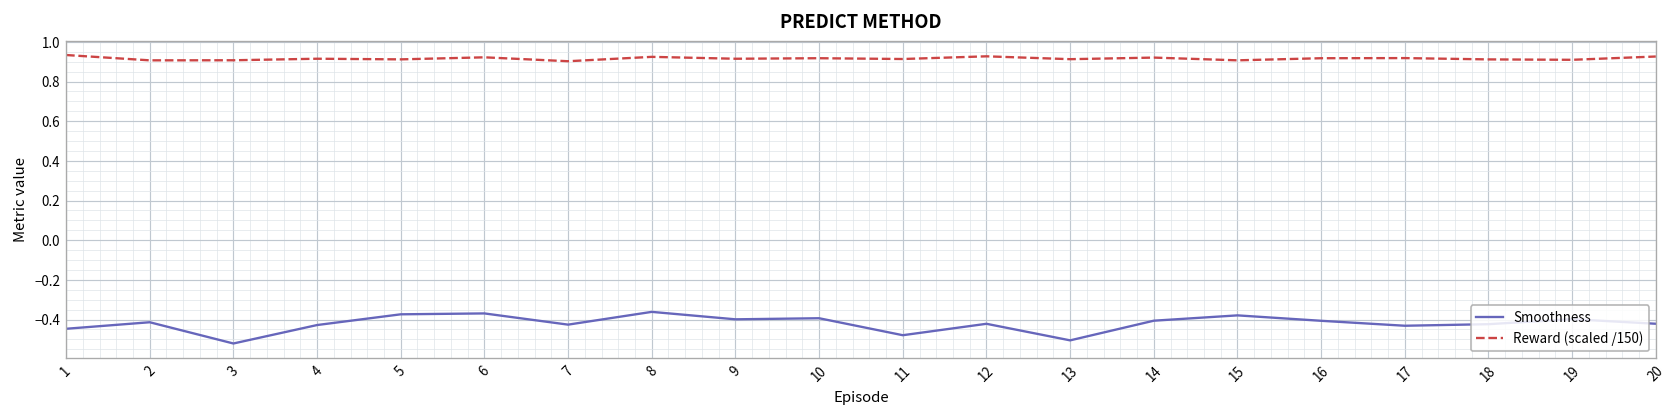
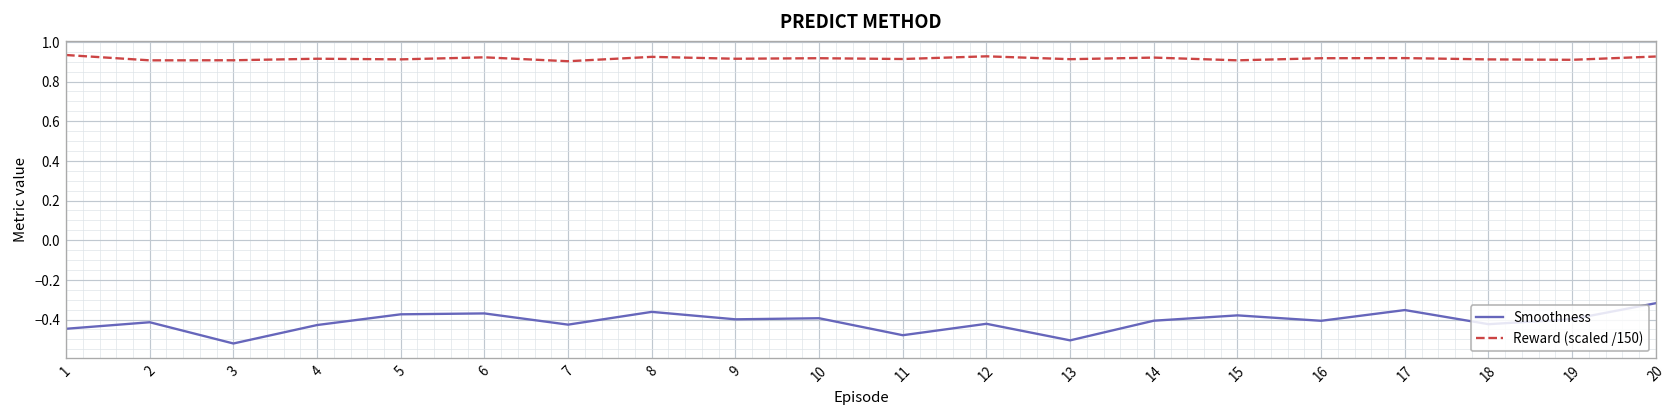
  {
    "Smoothness": {
      "1": -0.45,
      "2": -0.41,
      "3": -0.52,
      "4": -0.43,
      "5": -0.37,
      "6": -0.37,
      "7": -0.43,
      "8": -0.36,
      "9": -0.40,
      "10": -0.39,
      "11": -0.48,
      "12": -0.42,
      "13": -0.50,
      "14": -0.41,
      "15": -0.38,
      "16": -0.41,
-     "17": -0.43,
-     "20": -0.42
+     "17": -0.35,
+     "20": -0.32
    },
    "Reward (scaled /150)": {
      "1": 0.93,
      "2": 0.91,
      "3": 0.91,
      "4": 0.92,
      "5": 0.91,
      "6": 0.92,
      "7": 0.90,
      "8": 0.92,
      "9": 0.92,
      "10": 0.92,
      "11": 0.91,
      "12": 0.93,
      "13": 0.91,
      "14": 0.92,
      "15": 0.91,
      "16": 0.92,
      "17": 0.92,
      "18": 0.91,
      "19": 0.91,
      "20": 0.93
    }
  }
